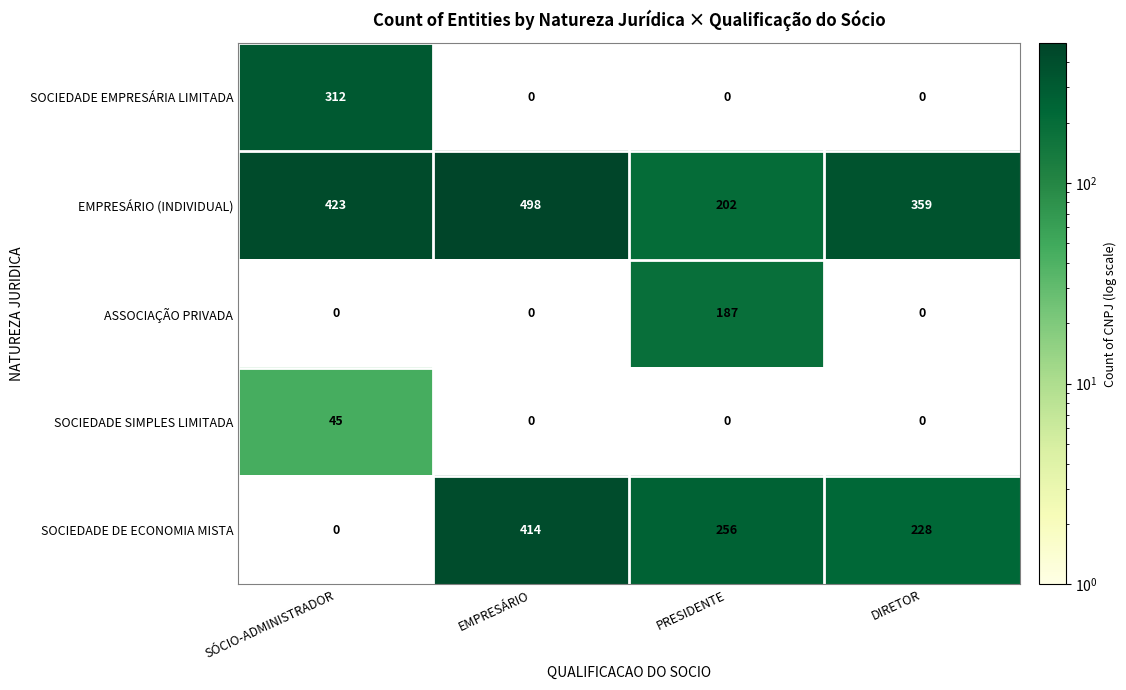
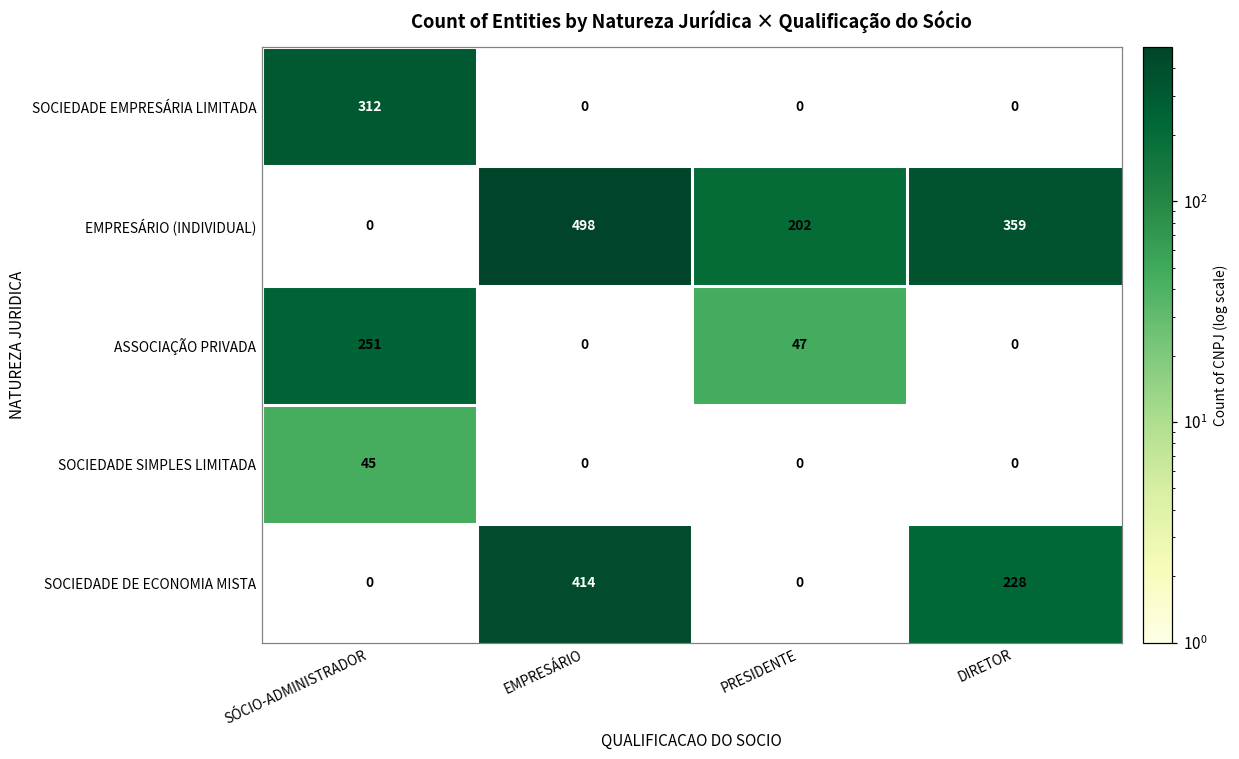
  {
    "SOCIEDADE EMPRESÁRIA LIMITADA": {
      "SÓCIO-ADMINISTRADOR": 312,
      "EMPRESÁRIO": 0,
      "PRESIDENTE": 0,
      "DIRETOR": 0
    },
    "EMPRESÁRIO (INDIVIDUAL)": {
-     "SÓCIO-ADMINISTRADOR": 423,
+     "SÓCIO-ADMINISTRADOR": 0,
      "EMPRESÁRIO": 498,
      "PRESIDENTE": 202,
      "DIRETOR": 359
    },
    "ASSOCIAÇÃO PRIVADA": {
-     "SÓCIO-ADMINISTRADOR": 0,
+     "SÓCIO-ADMINISTRADOR": 251,
      "EMPRESÁRIO": 0,
-     "PRESIDENTE": 187,
+     "PRESIDENTE": 47,
      "DIRETOR": 0
    },
    "SOCIEDADE SIMPLES LIMITADA": {
      "SÓCIO-ADMINISTRADOR": 45,
      "EMPRESÁRIO": 0,
      "PRESIDENTE": 0,
      "DIRETOR": 0
    },
    "SOCIEDADE DE ECONOMIA MISTA": {
      "SÓCIO-ADMINISTRADOR": 0,
      "EMPRESÁRIO": 414,
-     "PRESIDENTE": 256,
+     "PRESIDENTE": 0,
      "DIRETOR": 228
    }
  }
